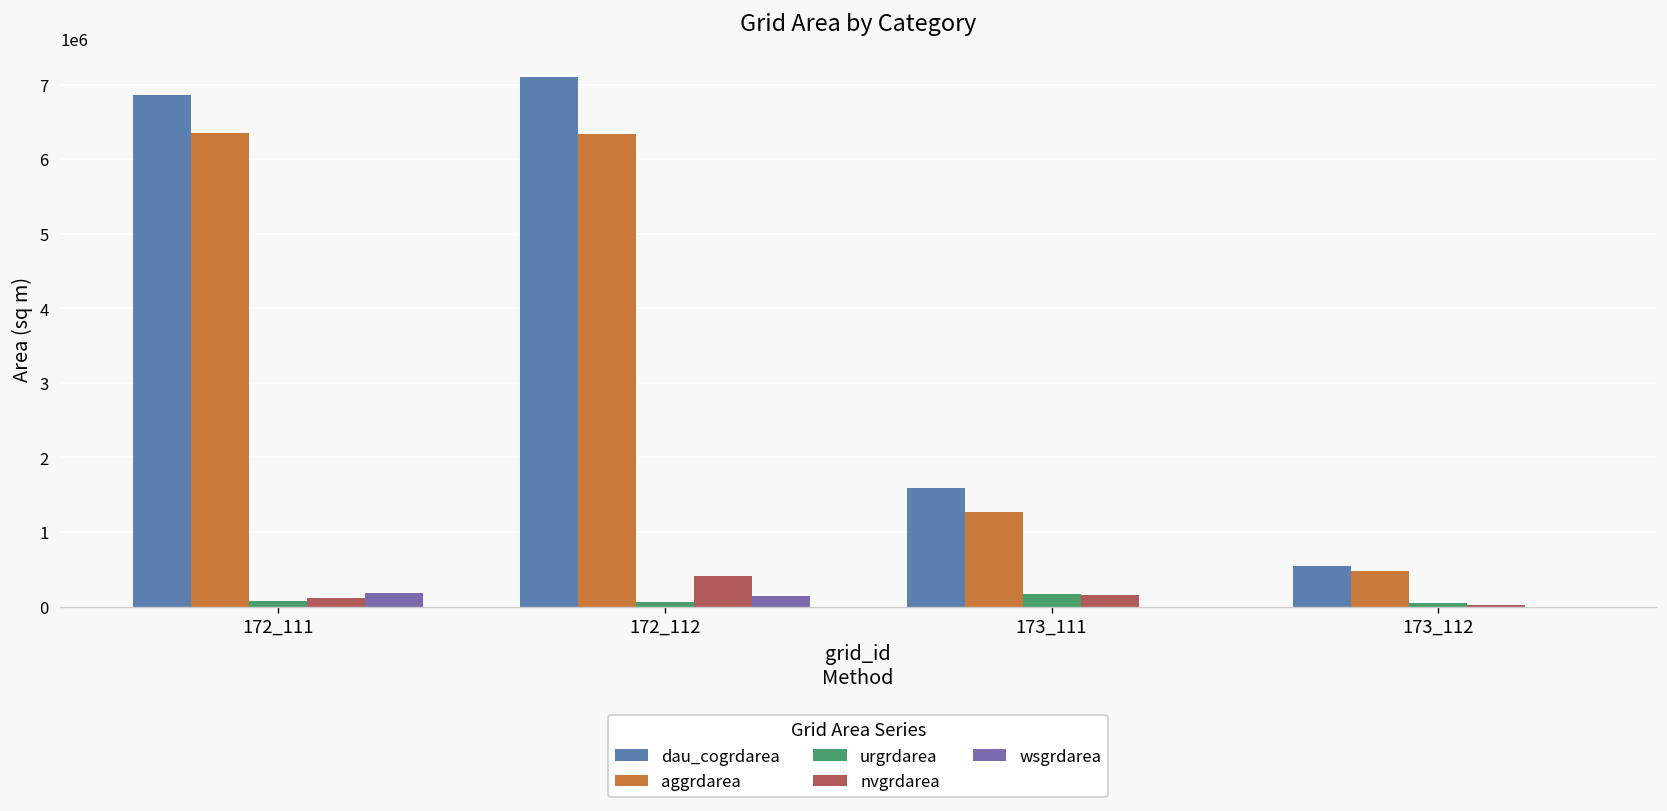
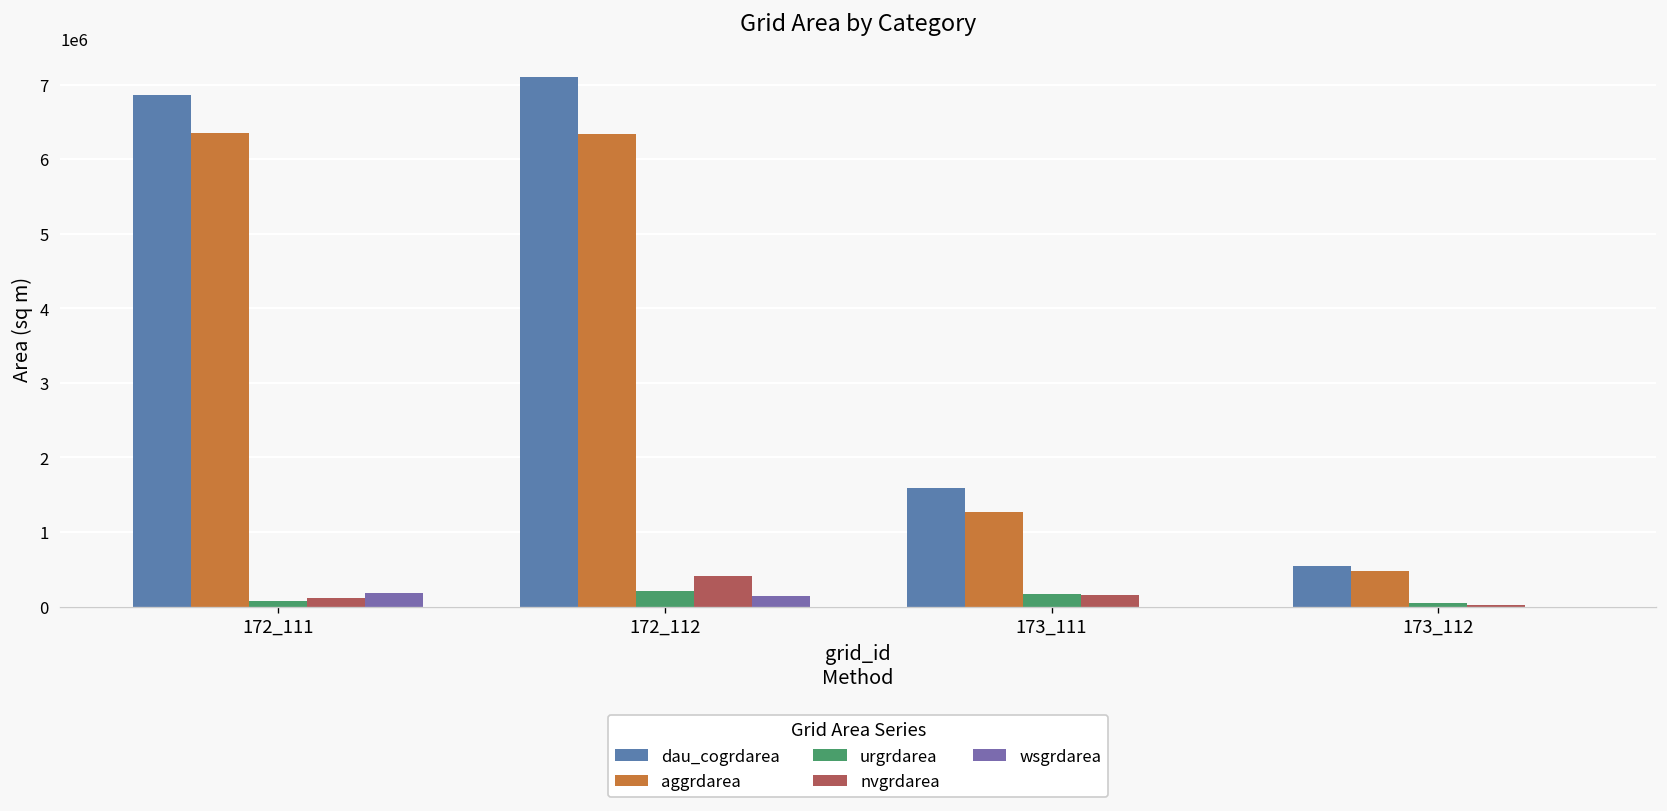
  {
    "urgrdarea": {
      "172_111": 100000,
-     "172_112": 100000,
+     "172_112": 200000,
      "173_111": 200000,
      "173_112": 0
    }
  }
